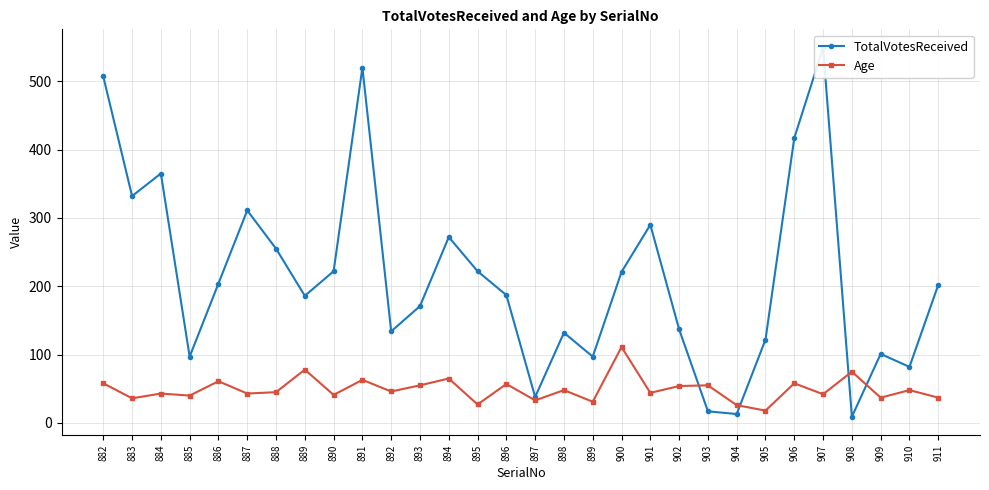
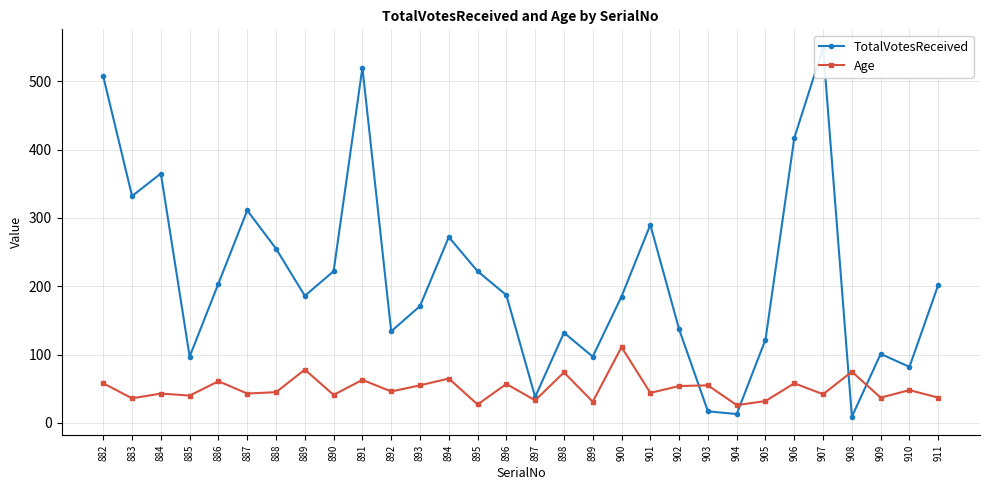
  {
    "TotalVotesReceived": {
      "882": 510,
      "883": 330,
      "884": 370,
      "885": 100,
      "886": 200,
      "887": 310,
      "888": 260,
      "889": 190,
      "890": 220,
      "891": 520,
      "892": 130,
      "893": 170,
      "894": 270,
      "895": 220,
      "896": 190,
      "897": 40,
      "898": 130,
      "899": 100,
-     "900": 220,
+     "900": 190,
      "901": 290,
      "902": 140,
      "903": 20,
      "904": 10,
      "905": 120,
      "906": 420,
      "908": 10,
      "909": 100,
      "910": 80,
      "911": 200
    },
    "Age": {
      "882": 60,
      "883": 40,
      "884": 40,
      "885": 40,
      "886": 60,
      "887": 40,
      "888": 50,
      "889": 80,
      "890": 40,
      "891": 60,
      "892": 50,
      "893": 60,
      "894": 70,
      "895": 30,
      "896": 60,
      "897": 30,
-     "898": 50,
+     "898": 70,
      "899": 30,
      "900": 110,
      "901": 40,
      "902": 50,
      "903": 60,
      "904": 30,
-     "905": 20,
+     "905": 30,
      "906": 60,
      "907": 40,
      "908": 80,
      "909": 40,
      "910": 50,
      "911": 40
    }
  }
